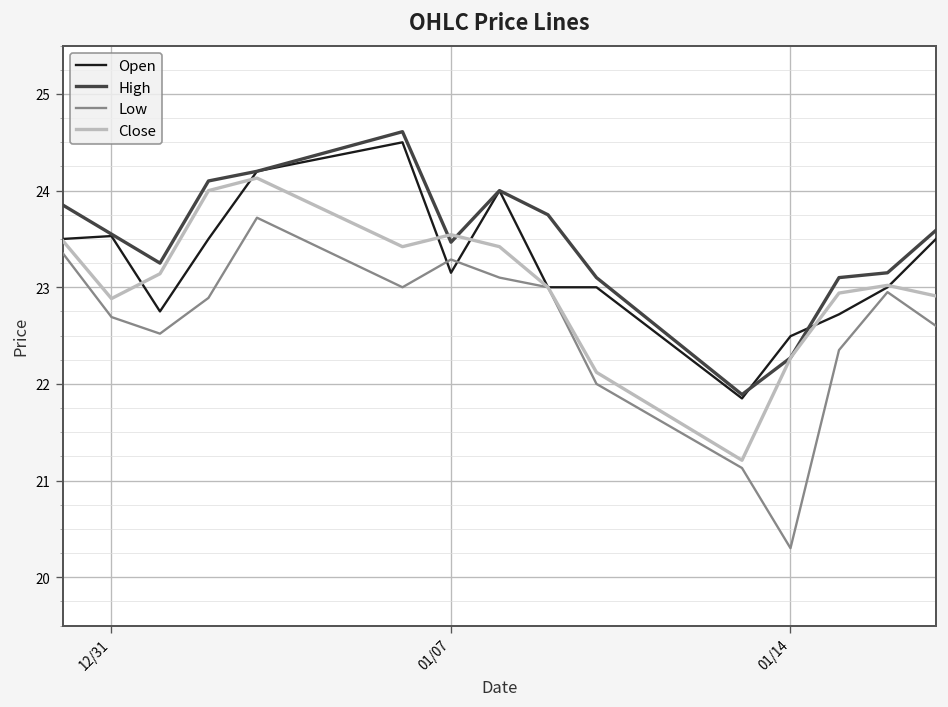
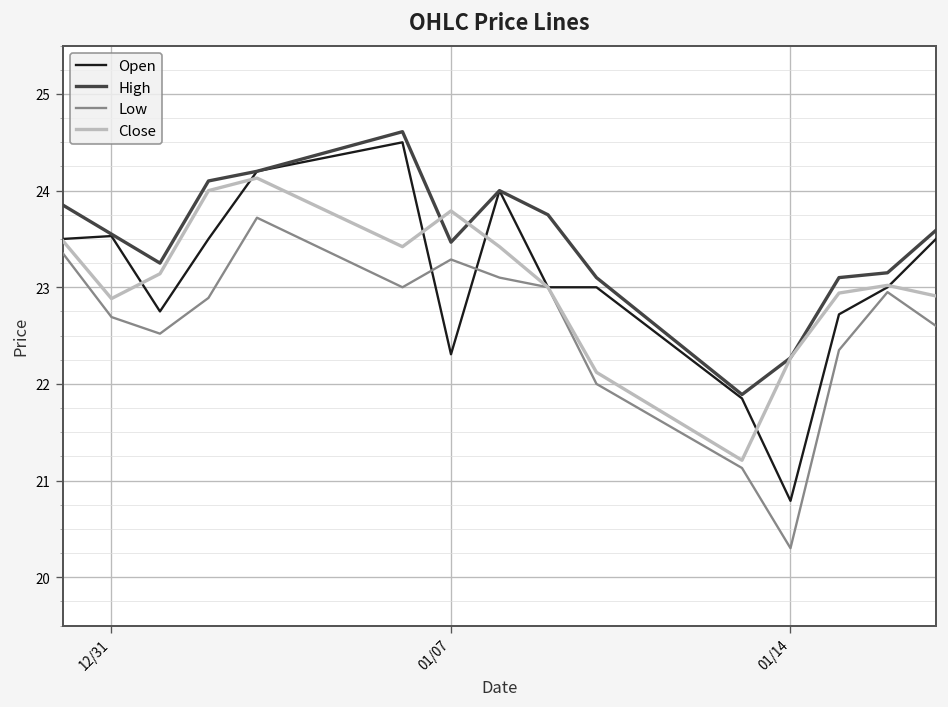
  {
    "Open": {
-     "01/07": 23.1,
-     "01/14": 22.5
+     "01/07": 22.3,
+     "01/14": 20.8
    },
    "High": {
      "01/07": 23.5
    },
    "Low": {
      "12/31": 22.7,
      "01/07": 23.3,
      "01/14": 20.3
    },
    "Close": {
      "12/31": 22.9,
-     "01/07": 23.5
+     "01/07": 23.8
    }
  }
